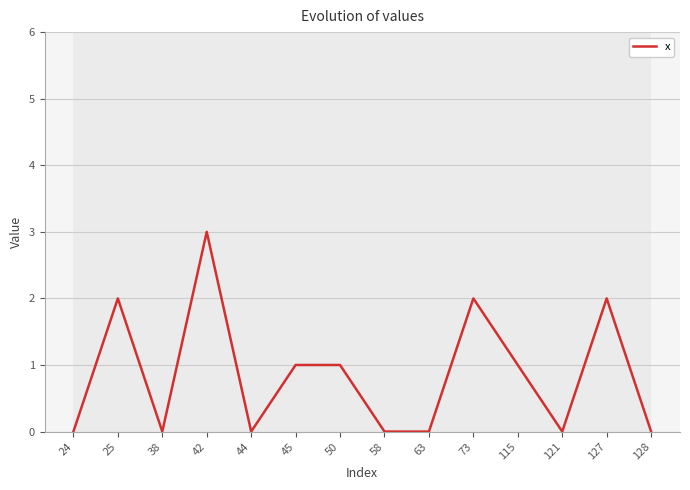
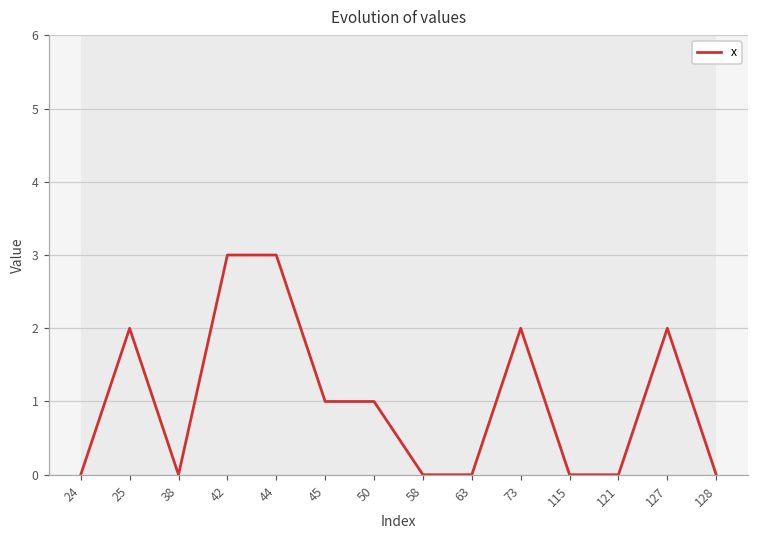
  {
    "x": {
      "24": 0,
      "25": 2,
      "38": 0,
      "42": 3,
-     "44": 0,
+     "44": 3,
      "45": 1,
      "50": 1,
      "58": 0,
      "63": 0,
      "73": 2,
-     "115": 1,
+     "115": 0,
      "121": 0,
      "127": 2,
      "128": 0
    }
  }
